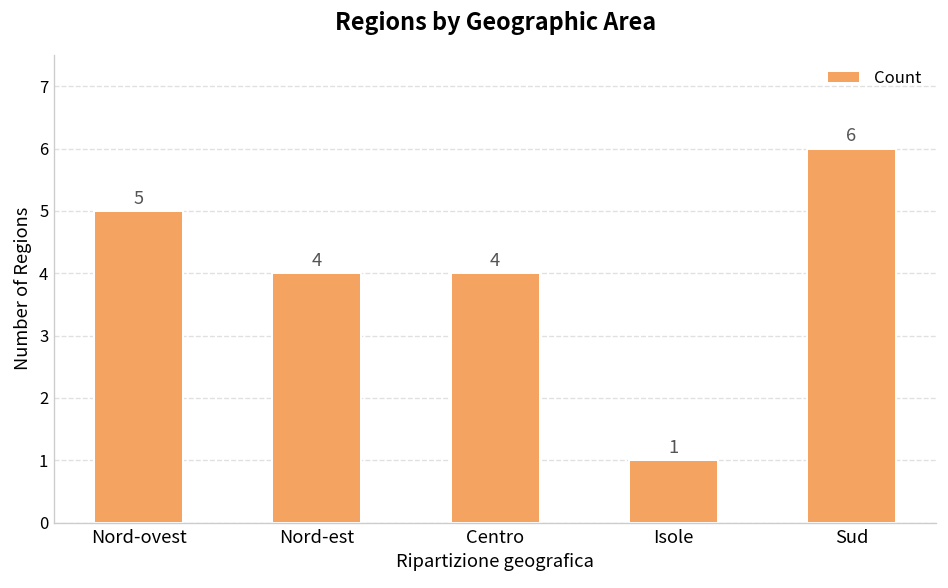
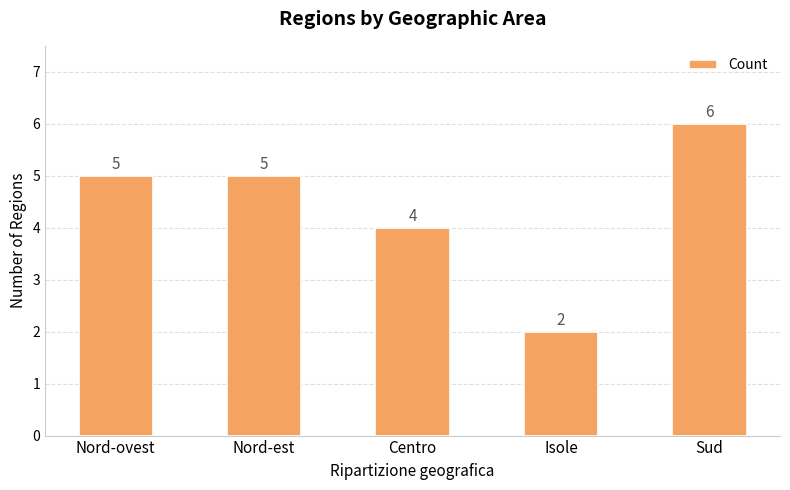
  {
    "Nord-ovest": 5,
-   "Nord-est": 4,
+   "Nord-est": 5,
    "Centro": 4,
-   "Isole": 1,
+   "Isole": 2,
    "Sud": 6
  }
